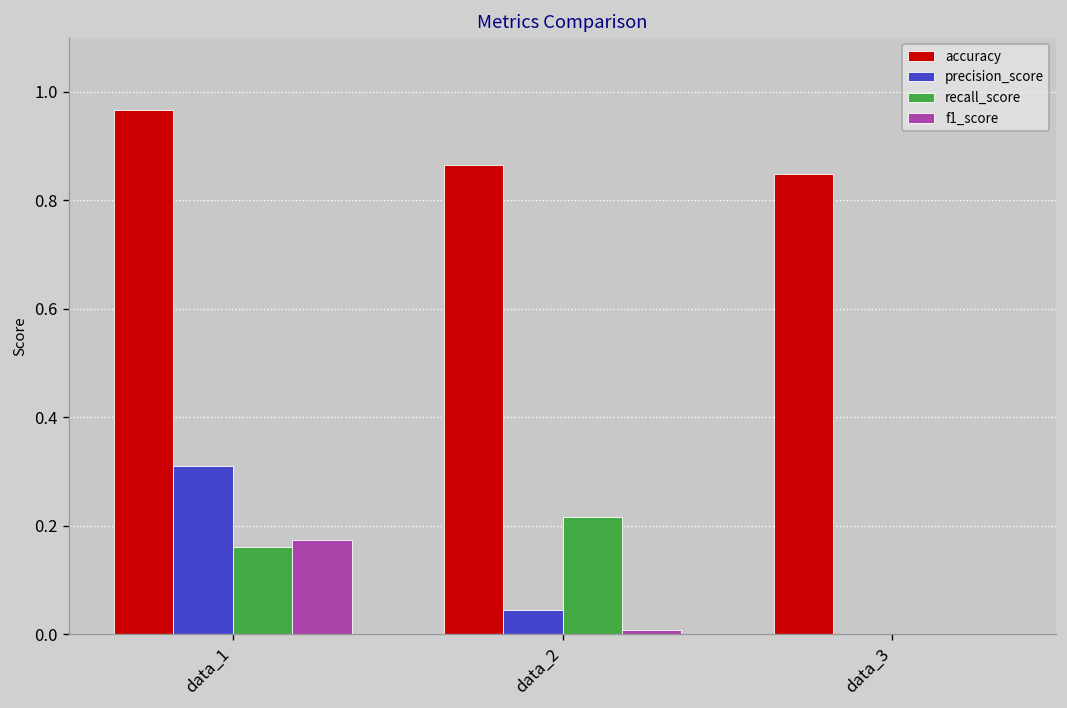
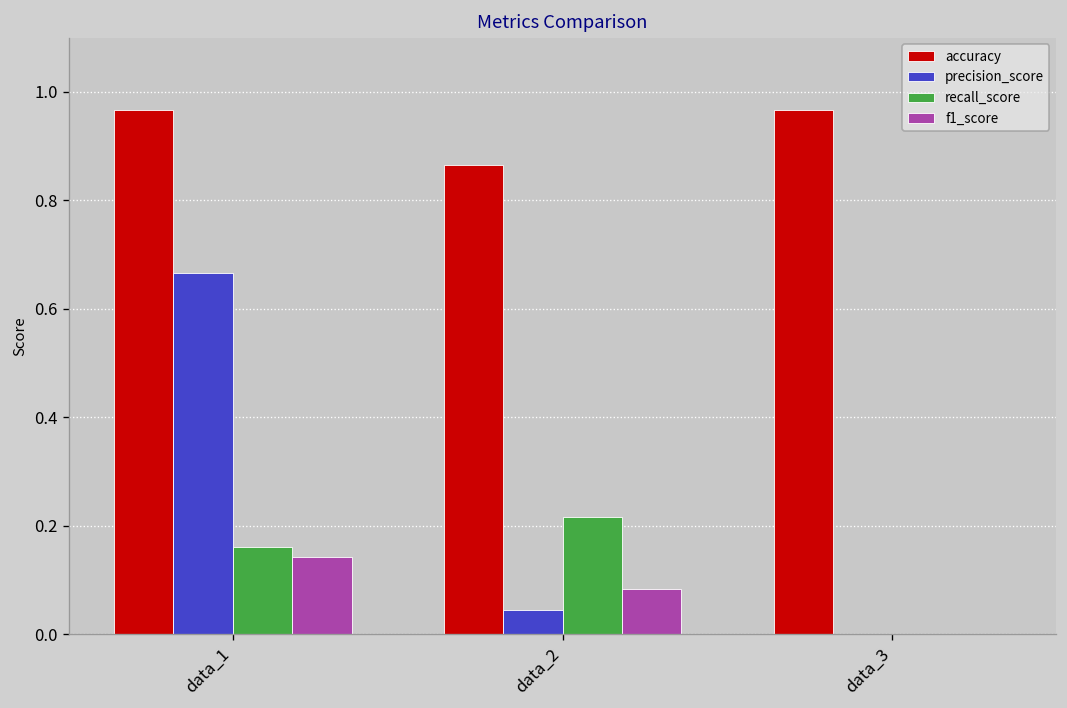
  {
    "accuracy": {
      "data_1": 0.97,
      "data_2": 0.86,
-     "data_3": 0.85
+     "data_3": 0.97
    },
    "precision_score": {
-     "data_1": 0.31,
+     "data_1": 0.67,
      "data_2": 0.04,
      "data_3": 0.00
    },
    "recall_score": {
      "data_1": 0.16,
      "data_2": 0.22,
      "data_3": 0.00
    },
    "f1_score": {
-     "data_1": 0.17,
-     "data_2": 0.01,
+     "data_1": 0.14,
+     "data_2": 0.08,
      "data_3": 0.00
    }
  }
